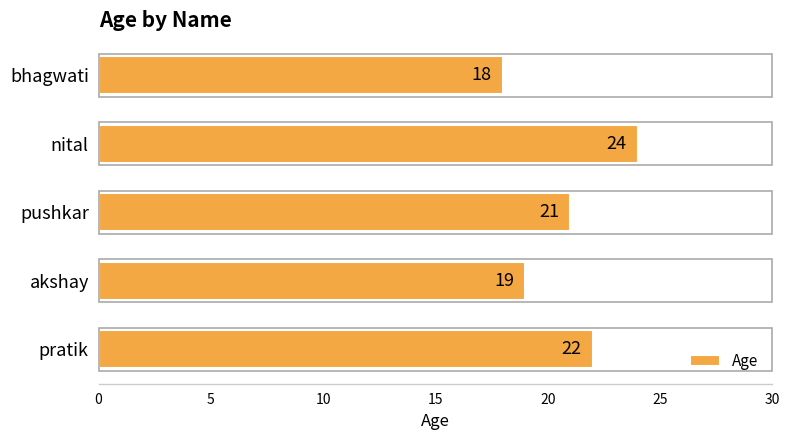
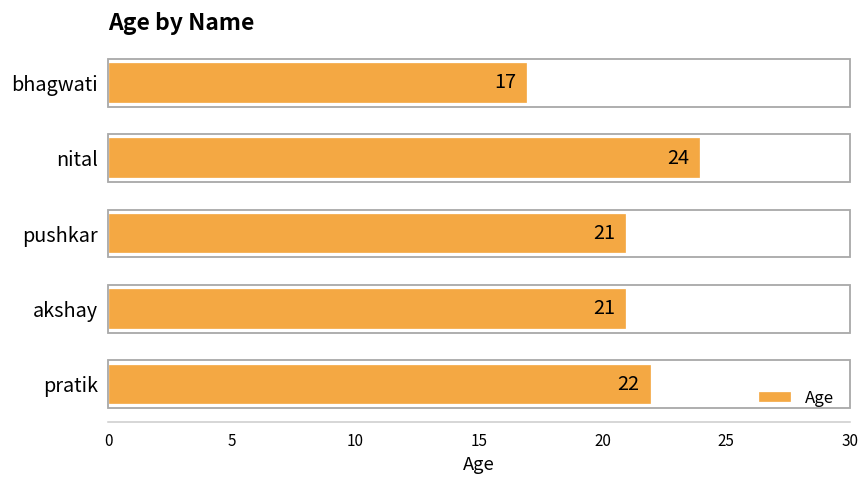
  {
-   "bhagwati": 18,
+   "bhagwati": 17,
    "nital": 24,
    "pushkar": 21,
-   "akshay": 19,
+   "akshay": 21,
    "pratik": 22
  }
